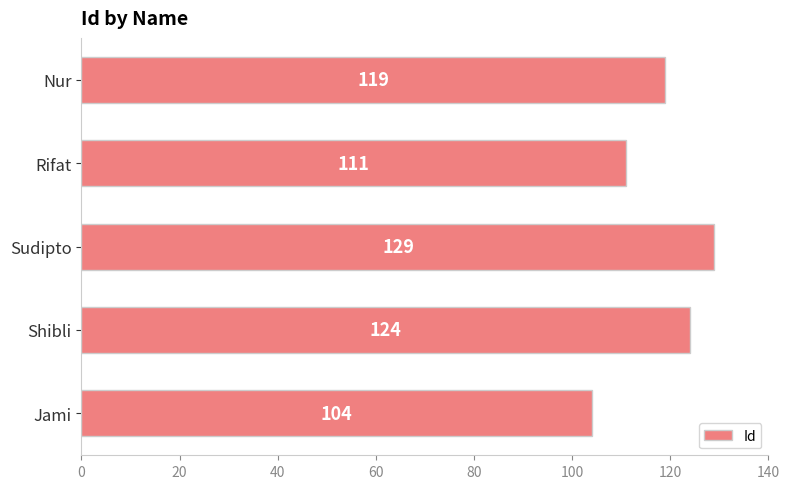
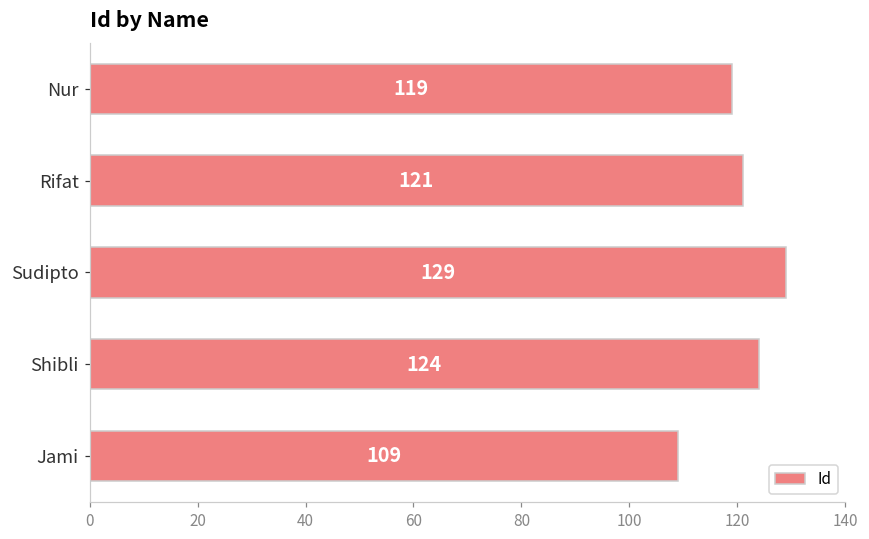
  {
    "Nur": 119,
-   "Rifat": 111,
+   "Rifat": 121,
    "Sudipto": 129,
    "Shibli": 124,
-   "Jami": 104
+   "Jami": 109
  }
